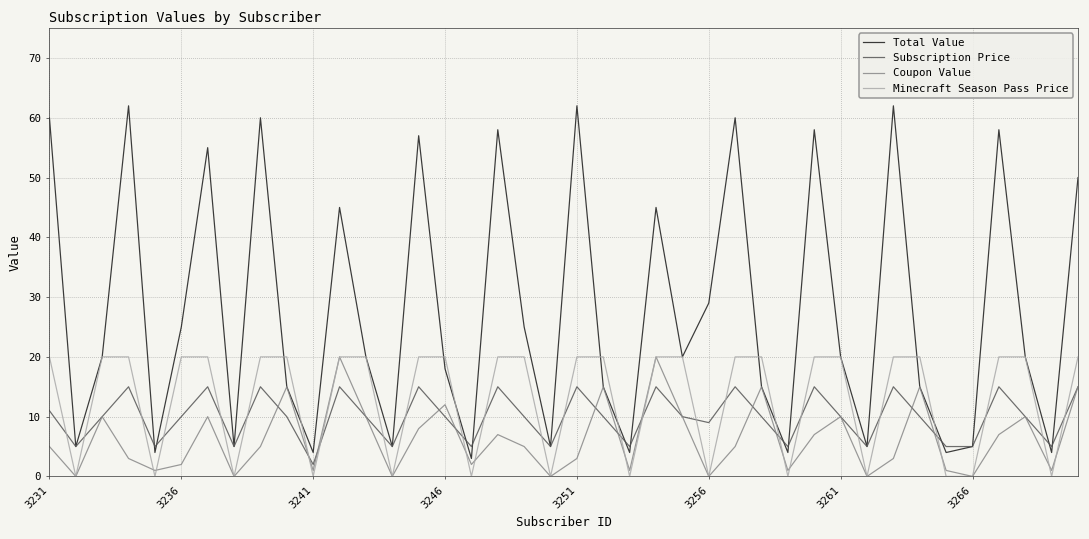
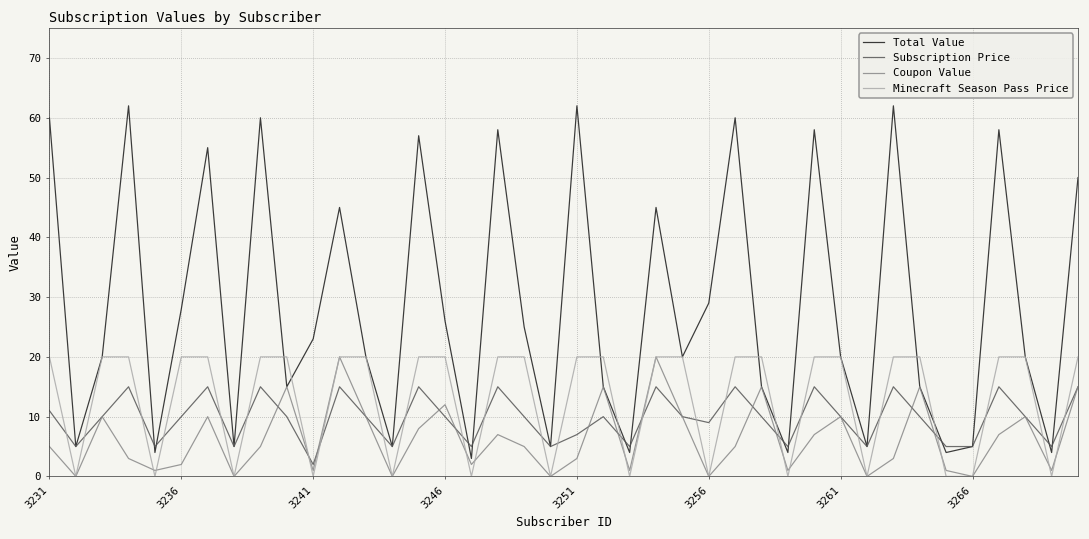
  {
    "Total Value": {
      "3231": 60,
-     "3236": 25,
-     "3241": 4,
-     "3246": 18,
+     "3236": 28,
+     "3241": 23,
+     "3246": 26,
      "3251": 62,
      "3256": 29
    },
    "Subscription Price": {
      "3231": 11,
      "3236": 10,
      "3241": 2,
      "3246": 10,
-     "3251": 15,
+     "3251": 7,
      "3256": 9
    }
  }
